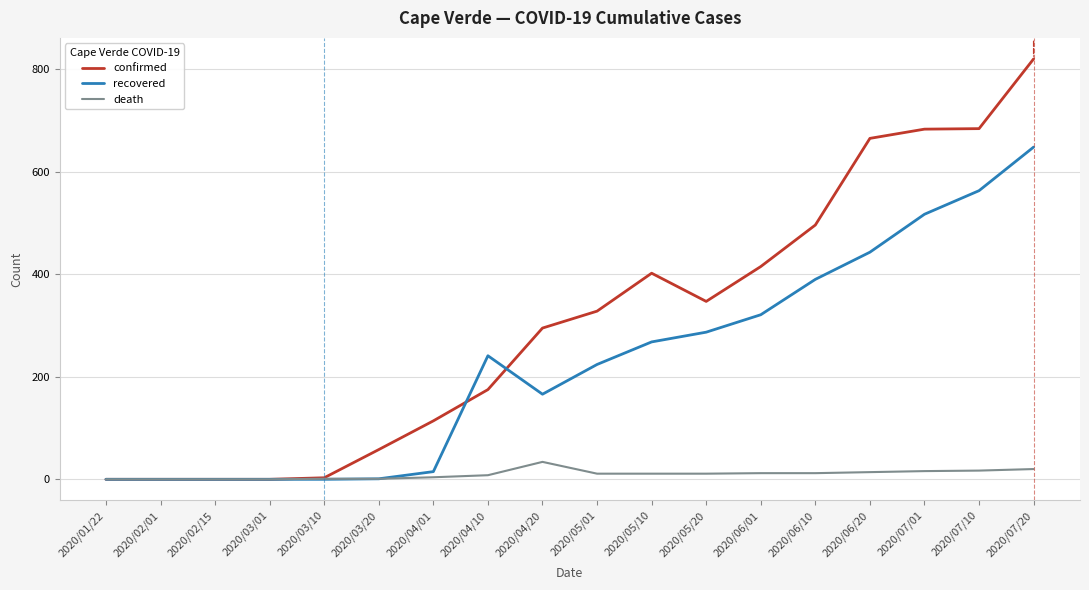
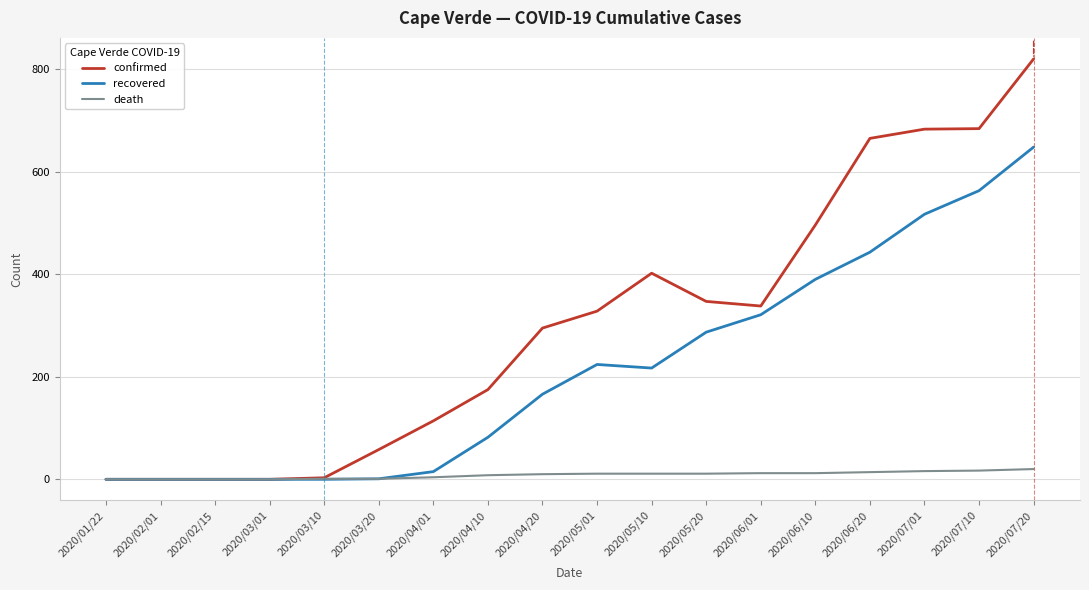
  {
    "confirmed": {
      "2020/03/20": 60,
      "2020/04/01": 110,
      "2020/04/10": 180,
      "2020/04/20": 300,
      "2020/05/01": 330,
      "2020/05/10": 400,
      "2020/05/20": 350,
-     "2020/06/01": 420,
+     "2020/06/01": 340,
      "2020/06/10": 500,
      "2020/06/20": 670,
      "2020/07/01": 680,
      "2020/07/10": 680,
      "2020/07/20": 820
    },
    "recovered": {
      "2020/04/01": 20,
-     "2020/04/10": 240,
+     "2020/04/10": 80,
      "2020/04/20": 170,
      "2020/05/01": 220,
-     "2020/05/10": 270,
+     "2020/05/10": 220,
      "2020/05/20": 290,
      "2020/06/01": 320,
      "2020/06/10": 390,
      "2020/06/20": 440,
      "2020/07/01": 520,
      "2020/07/10": 560,
      "2020/07/20": 650
    },
    "death": {
      "2020/04/01": 0,
      "2020/04/10": 10,
-     "2020/04/20": 30,
+     "2020/04/20": 10,
      "2020/05/01": 10,
      "2020/05/10": 10,
      "2020/05/20": 10,
      "2020/06/01": 10,
      "2020/06/10": 10,
      "2020/06/20": 10,
      "2020/07/01": 20,
      "2020/07/10": 20,
      "2020/07/20": 20
    }
  }
